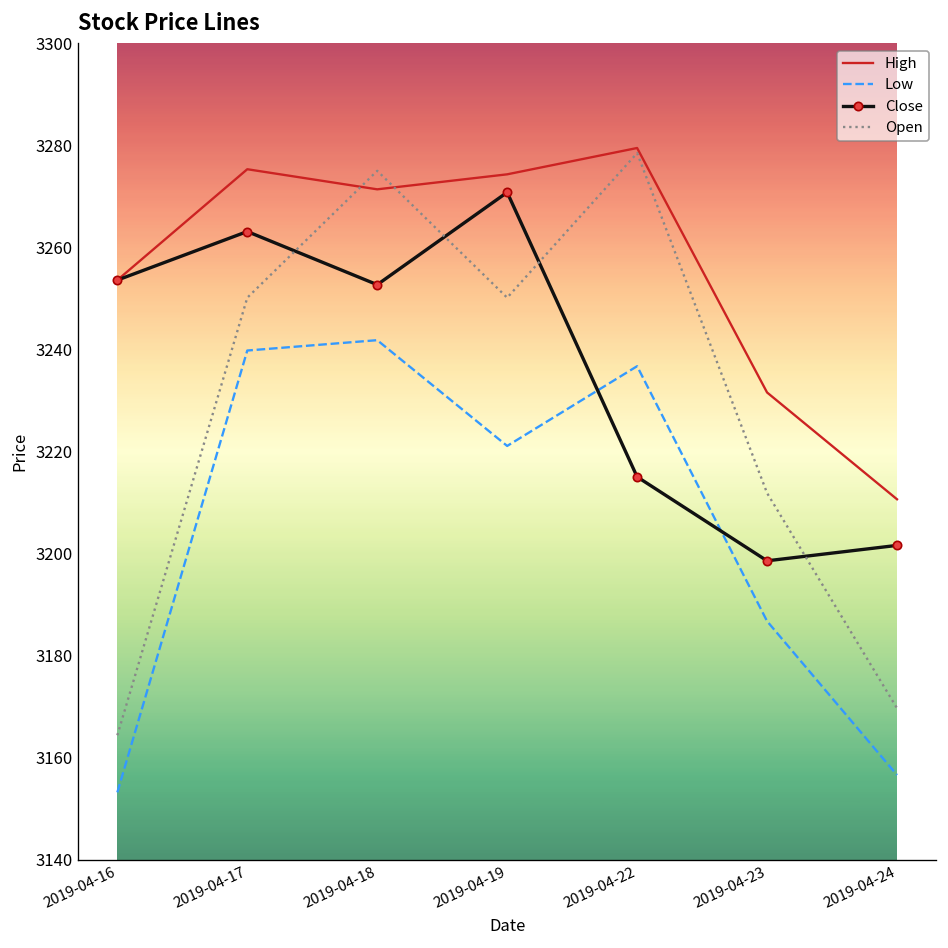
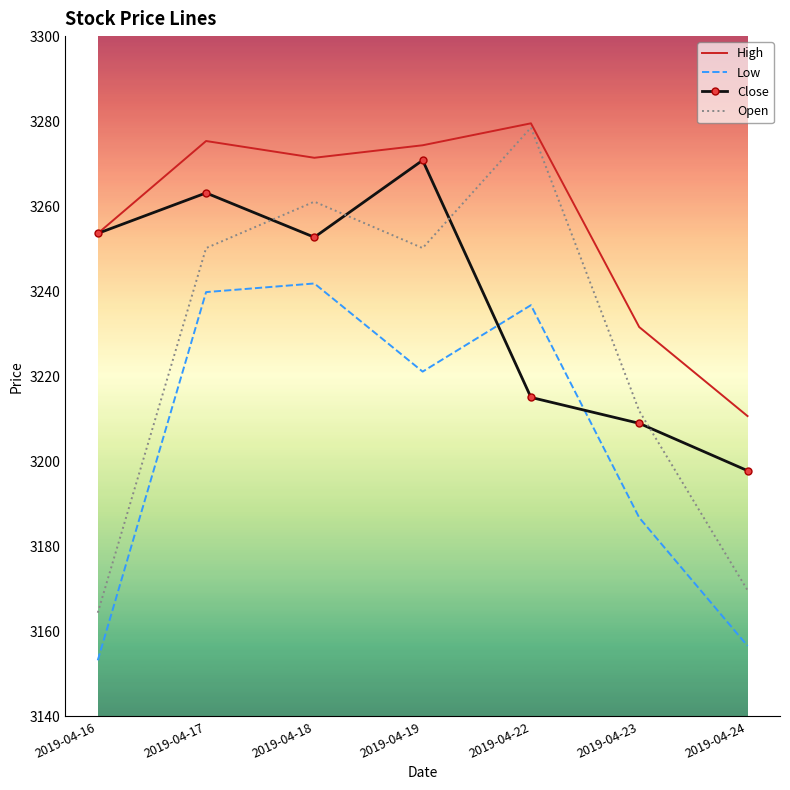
  {
    "High": {
      "2019-04-17": 3275,
      "2019-04-18": 3271,
      "2019-04-19": 3274,
      "2019-04-22": 3279,
      "2019-04-23": 3232,
      "2019-04-24": 3211
    },
    "Low": {
      "2019-04-16": 3153,
      "2019-04-17": 3240,
      "2019-04-18": 3242,
      "2019-04-19": 3221,
      "2019-04-22": 3237,
      "2019-04-23": 3187,
      "2019-04-24": 3157
    },
    "Close": {
      "2019-04-17": 3263,
      "2019-04-18": 3253,
      "2019-04-19": 3271,
      "2019-04-22": 3215,
-     "2019-04-23": 3199,
-     "2019-04-24": 3202
+     "2019-04-23": 3209,
+     "2019-04-24": 3198
    },
    "Open": {
      "2019-04-16": 3164,
      "2019-04-17": 3250,
-     "2019-04-18": 3275,
+     "2019-04-18": 3261,
      "2019-04-19": 3250,
      "2019-04-22": 3278,
      "2019-04-23": 3212,
      "2019-04-24": 3170
    }
  }
